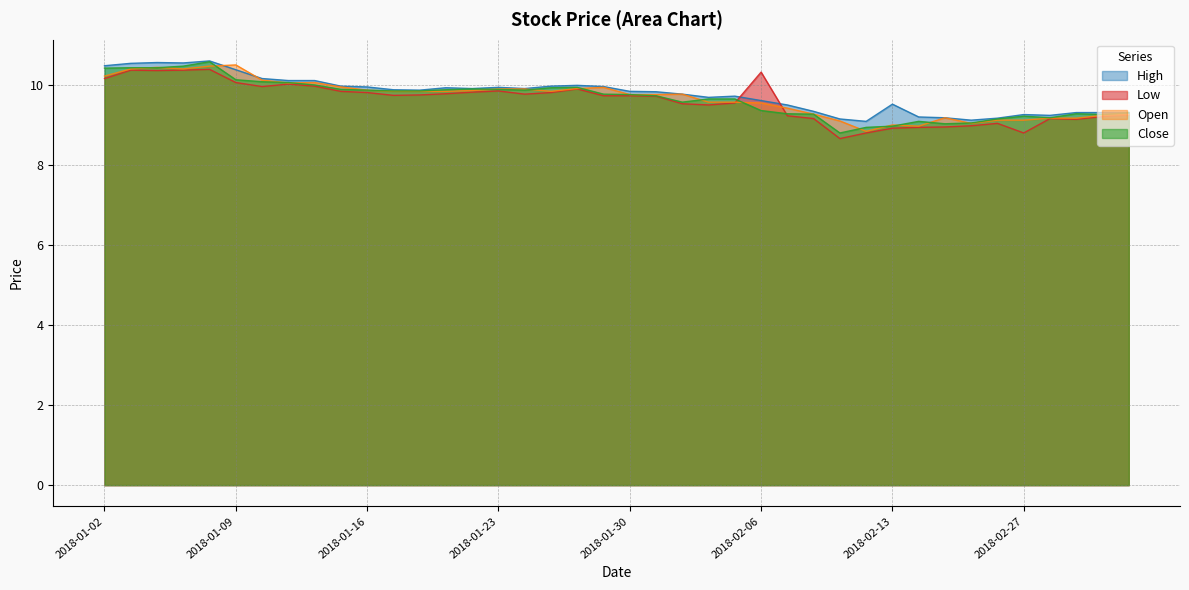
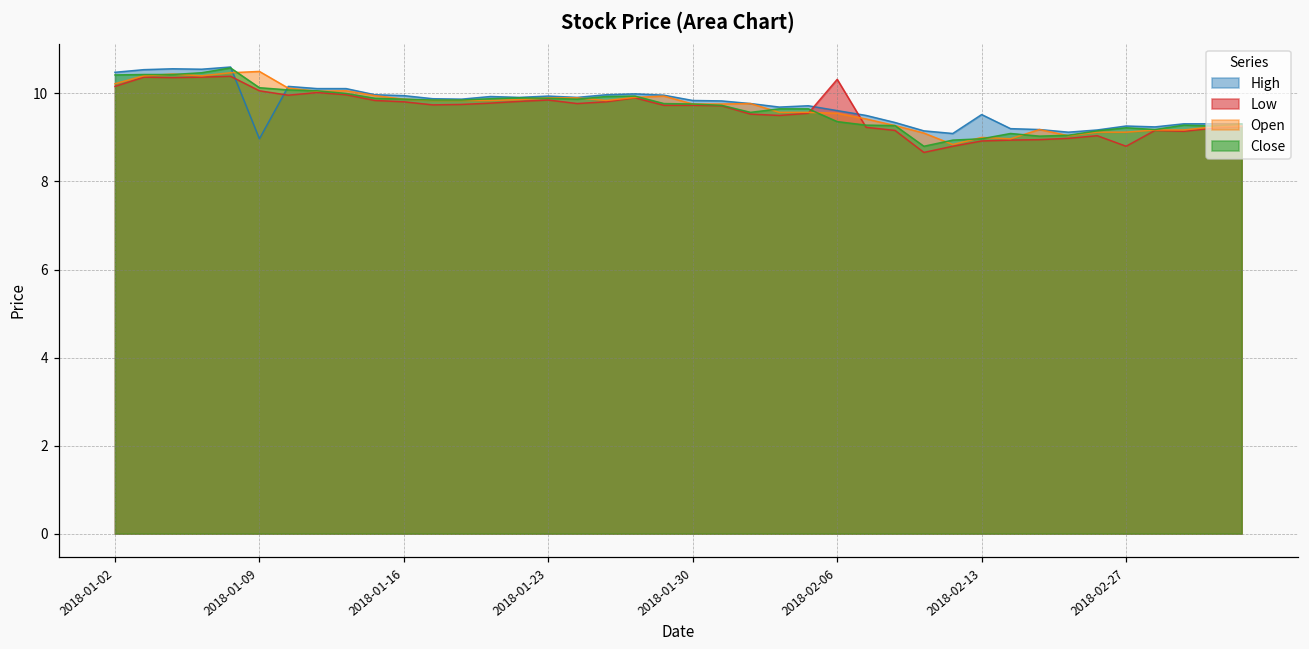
  {
    "High": {
-     "2018-01-09": 10.4,
+     "2018-01-09": 9.0,
      "2018-01-16": 10.0,
      "2018-01-30": 9.8,
      "2018-02-13": 9.5
    },
    "Low": {
      "2018-01-09": 10.1,
      "2018-02-06": 10.3,
      "2018-02-27": 8.8
    },
    "Open": {
      "2018-01-09": 10.5,
      "2018-02-27": 9.1
    },
    "Close": {
      "2018-01-09": 10.1,
      "2018-02-06": 9.4
    }
  }
